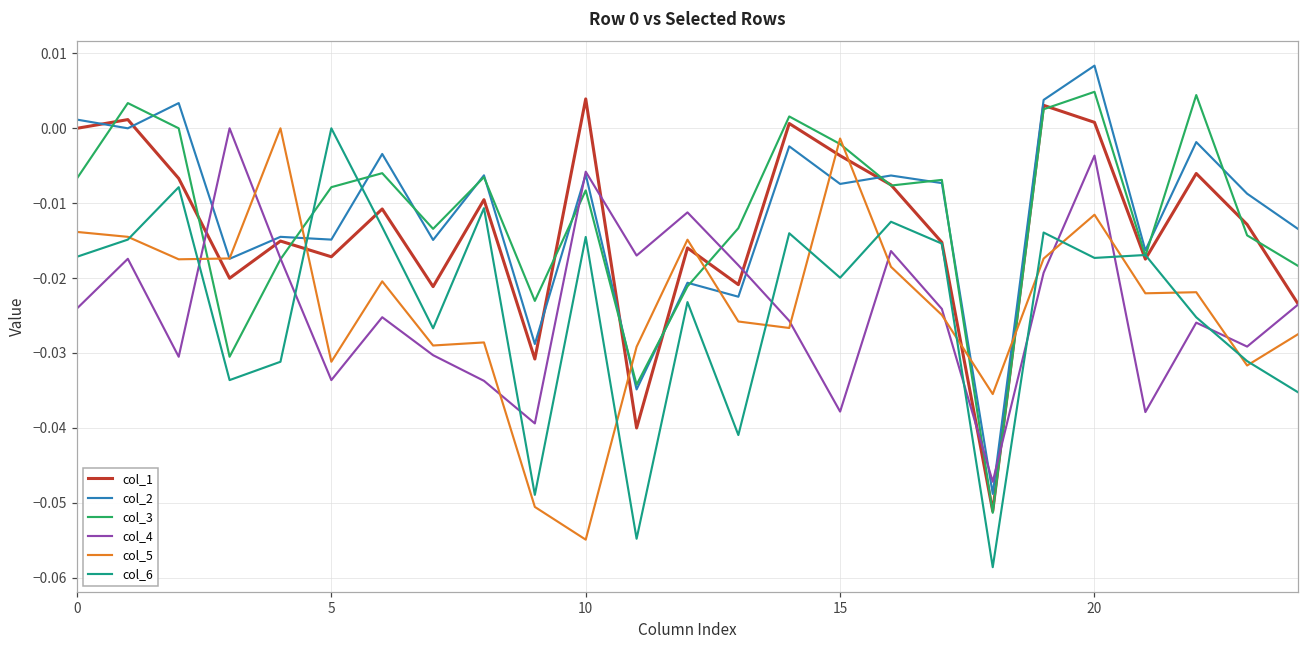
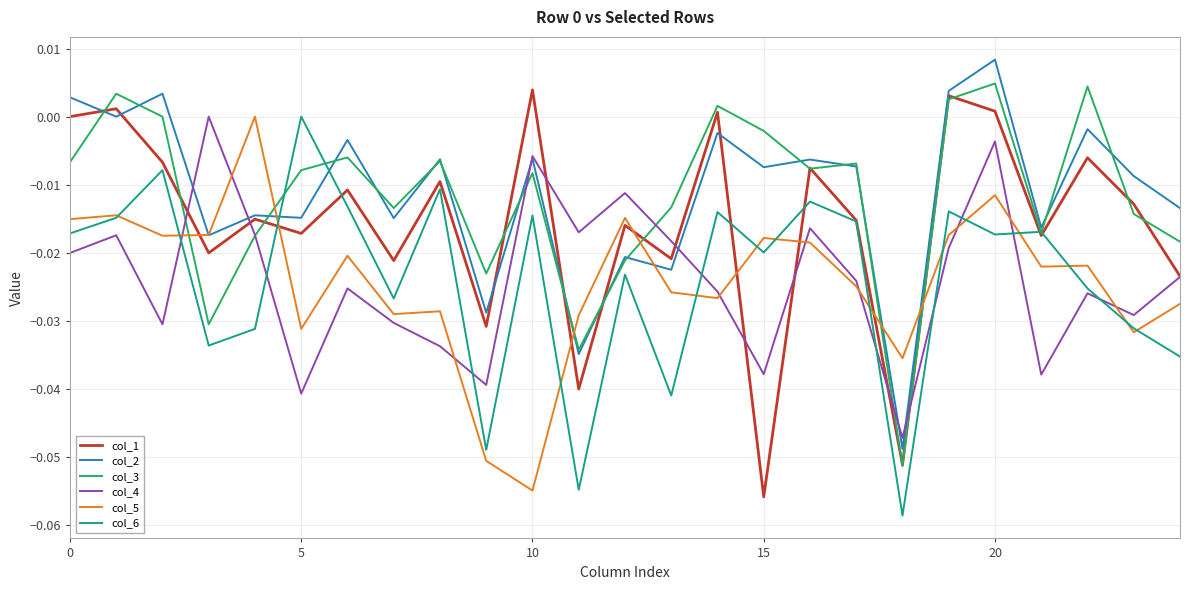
  {
    "col_1": {
      "0": 0.000,
      "5": -0.017,
      "10": 0.004,
-     "15": -0.004,
+     "15": -0.056,
      "20": 0.001
    },
    "col_2": {
-     "0": 0.001,
+     "0": 0.003,
      "5": -0.015,
      "10": -0.006,
      "15": -0.007,
      "20": 0.008
    },
    "col_4": {
-     "0": -0.024,
-     "5": -0.034,
+     "0": -0.020,
+     "5": -0.041,
      "10": -0.006,
      "15": -0.038,
      "20": -0.004
    },
    "col_5": {
-     "0": -0.014,
+     "0": -0.015,
      "5": -0.031,
      "10": -0.055,
-     "15": -0.001,
+     "15": -0.018,
      "20": -0.012
    }
  }
